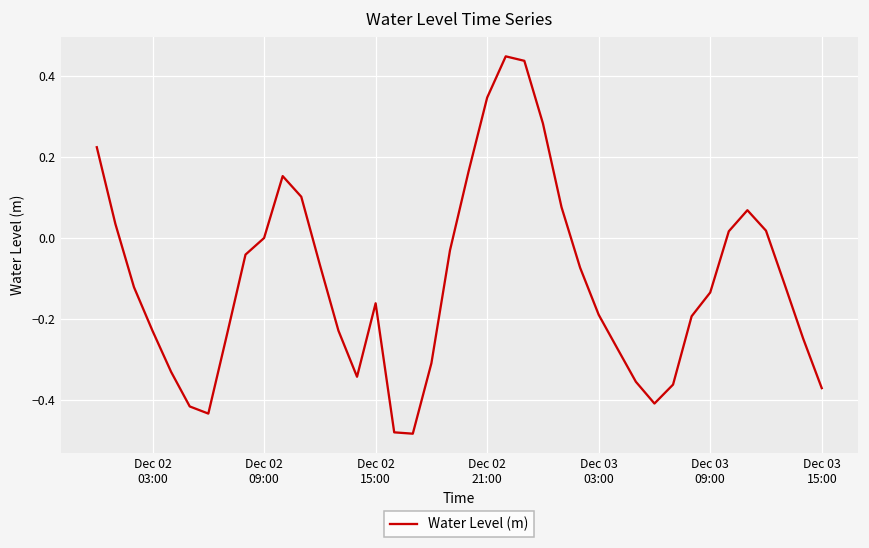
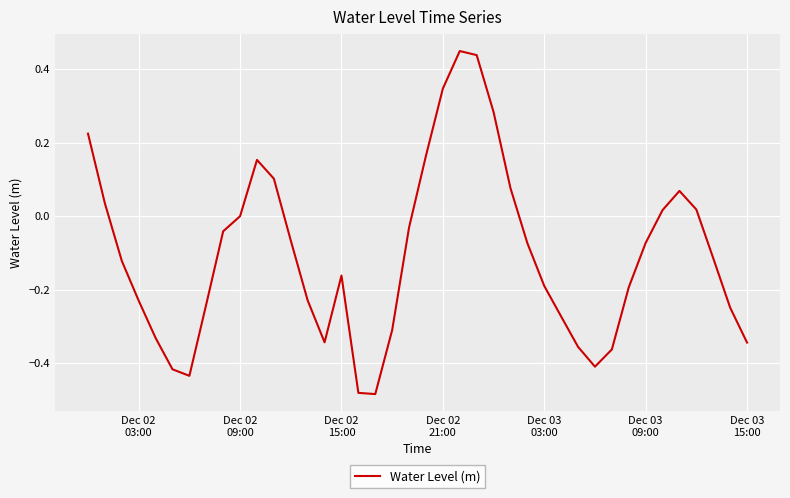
  {
    "Dec 02 03:00": -0.23,
    "Dec 02 09:00": 0.00,
    "Dec 02 15:00": -0.16,
    "Dec 02 21:00": 0.35,
    "Dec 03 03:00": -0.19,
-   "Dec 03 09:00": -0.13,
-   "Dec 03 15:00": -0.37
+   "Dec 03 09:00": -0.07,
+   "Dec 03 15:00": -0.34
  }
